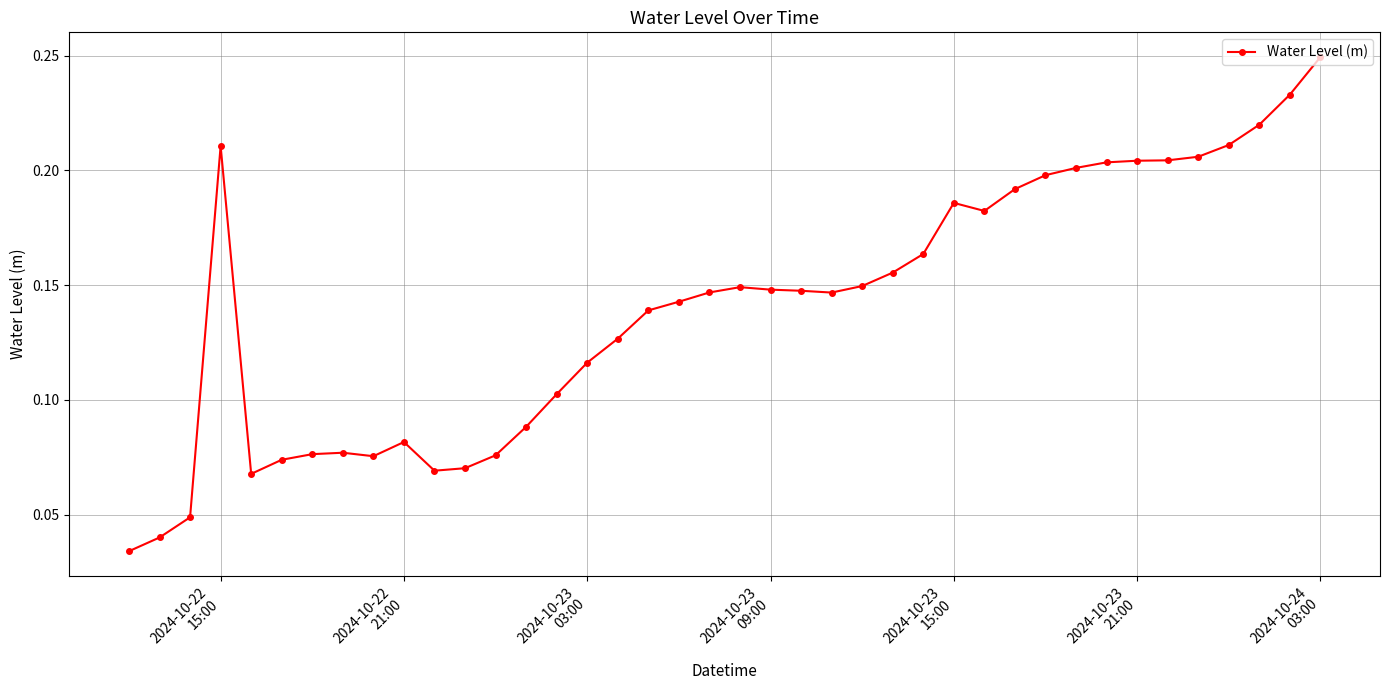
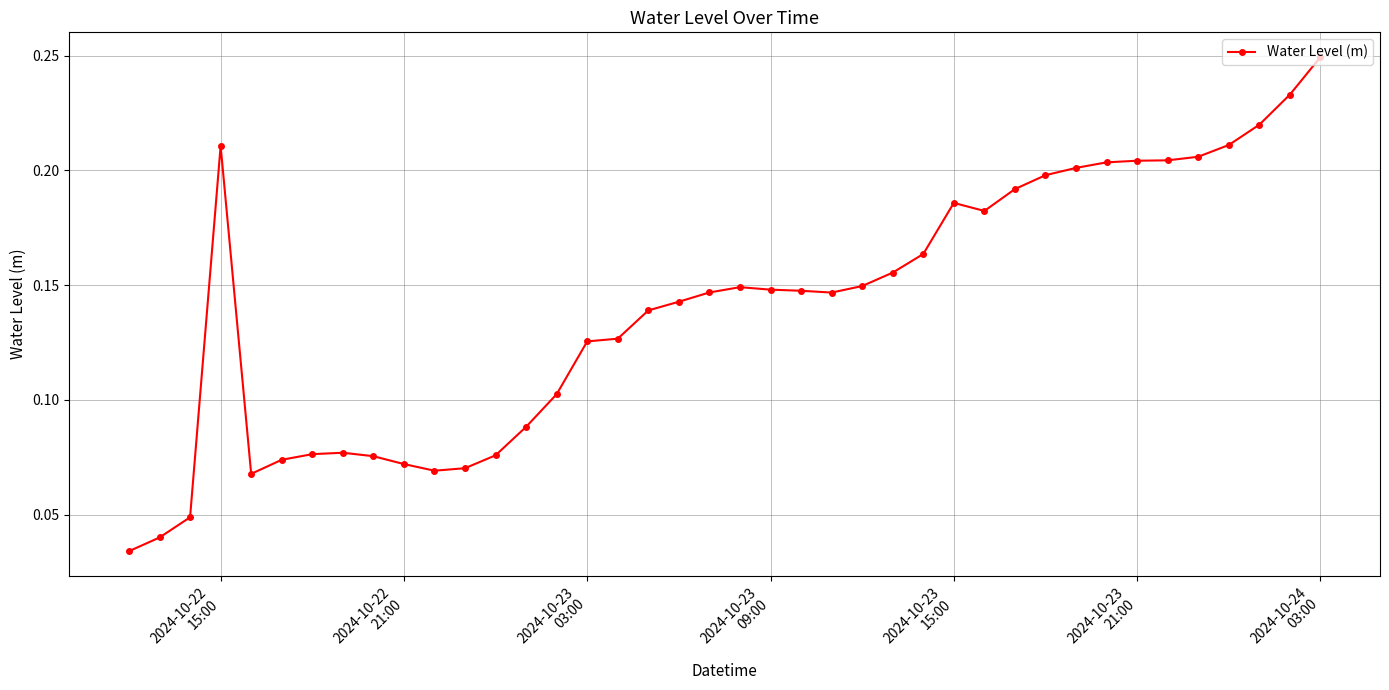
  {
    "2024-10-22 15:00": 0.211,
-   "2024-10-22 21:00": 0.082,
-   "2024-10-23 03:00": 0.116,
+   "2024-10-22 21:00": 0.072,
+   "2024-10-23 03:00": 0.125,
    "2024-10-23 09:00": 0.148,
    "2024-10-23 15:00": 0.186,
    "2024-10-23 21:00": 0.204
  }
